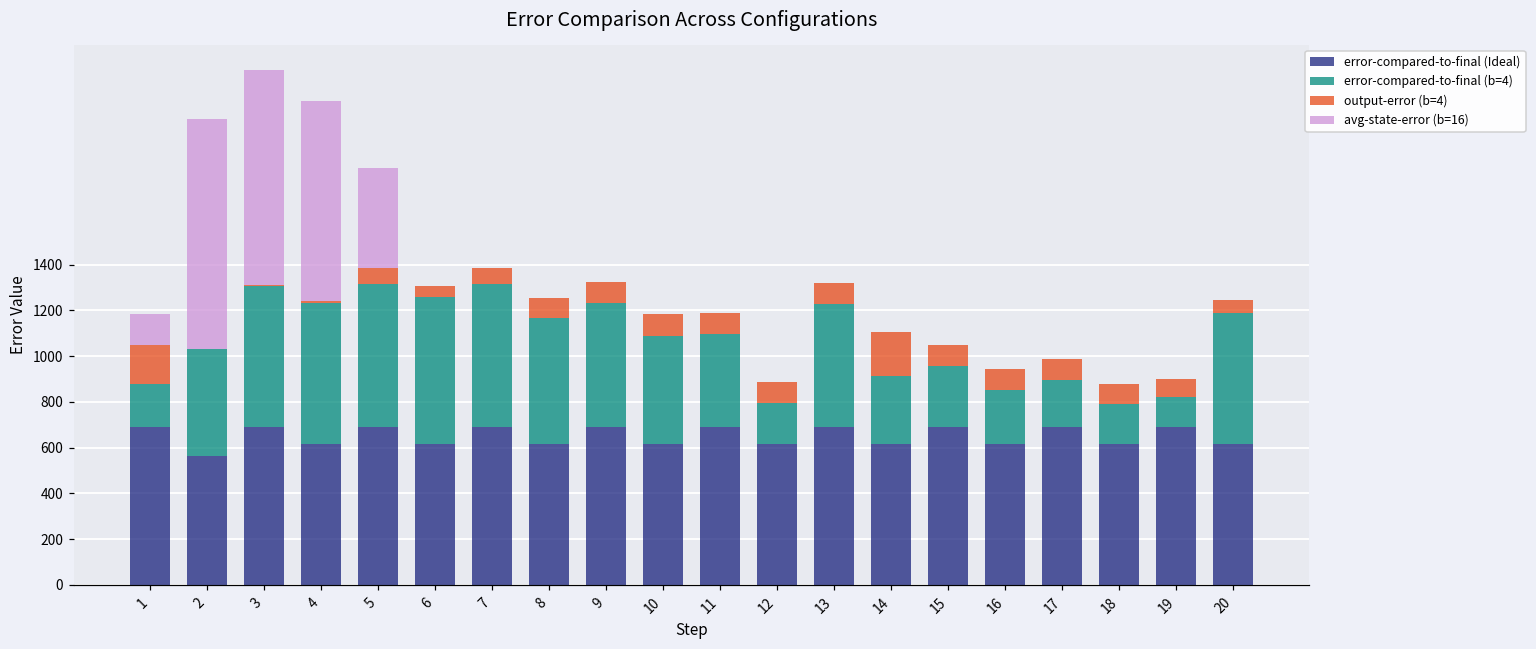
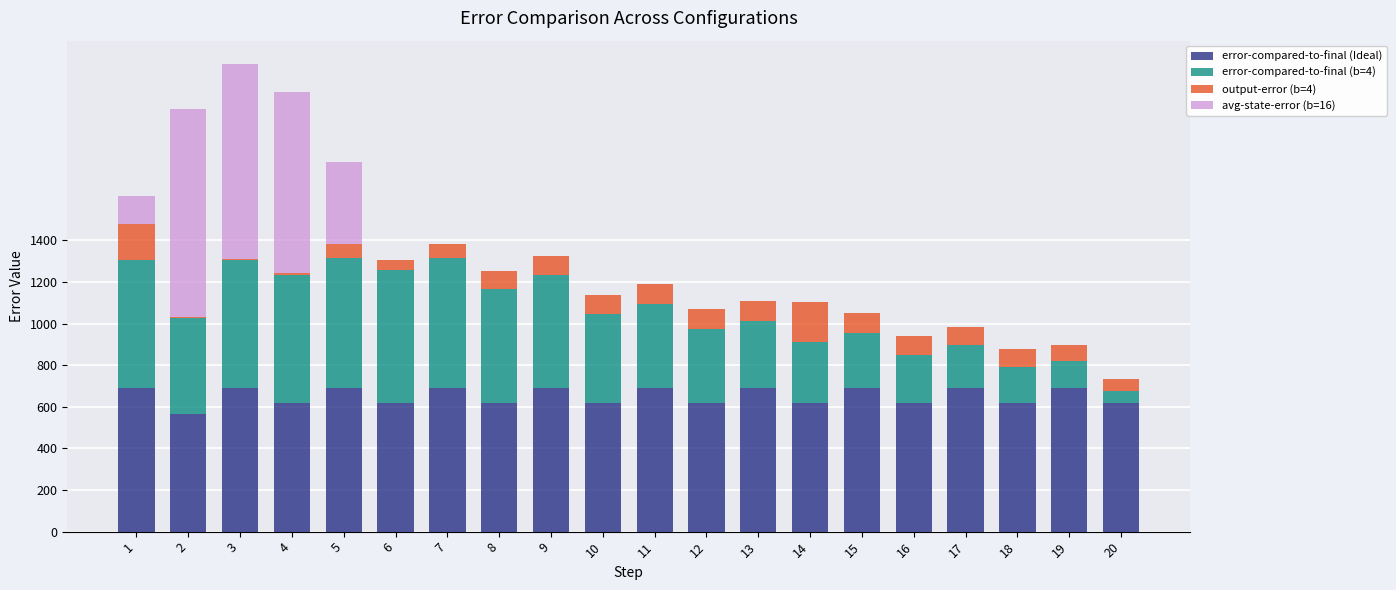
  {
    "error-compared-to-final (Ideal)": {
      "1": 690,
      "2": 570,
      "3": 690,
      "4": 620,
      "5": 690,
      "6": 620,
      "7": 690,
      "8": 620,
      "9": 690,
      "10": 620,
      "11": 690,
      "12": 620,
      "13": 690,
      "14": 620,
      "15": 690,
      "16": 620,
      "17": 690,
      "18": 620,
      "19": 690,
      "20": 620
    },
    "error-compared-to-final (b=4)": {
-     "1": 190,
+     "1": 620,
      "2": 460,
      "3": 620,
      "4": 620,
      "5": 630,
      "6": 640,
      "7": 630,
      "8": 550,
      "9": 540,
-     "10": 470,
+     "10": 430,
      "11": 410,
-     "12": 180,
-     "13": 540,
+     "12": 360,
+     "13": 320,
      "14": 300,
      "15": 270,
      "16": 230,
      "17": 210,
      "18": 170,
      "19": 130,
-     "20": 570
+     "20": 60
    },
    "output-error (b=4)": {
      "1": 170,
      "5": 70,
      "6": 50,
      "7": 70,
      "8": 90,
      "9": 90,
      "10": 90,
      "11": 90,
      "12": 90,
      "13": 90,
      "14": 190,
      "15": 90,
      "16": 90,
      "17": 90,
      "18": 90,
      "19": 80,
      "20": 60
    },
    "avg-state-error (b=16)": {
      "1": 130,
      "2": 1000,
      "3": 940,
      "4": 870,
-     "5": 440,
+     "5": 390,
      "6": 0,
      "7": 0,
      "8": 0,
      "9": 0,
      "10": 0,
      "11": 0,
      "12": 0,
      "13": 0,
      "14": 0,
      "15": 0,
      "16": 0,
      "17": 0,
      "18": 0,
      "19": 0,
      "20": 0
    }
  }
